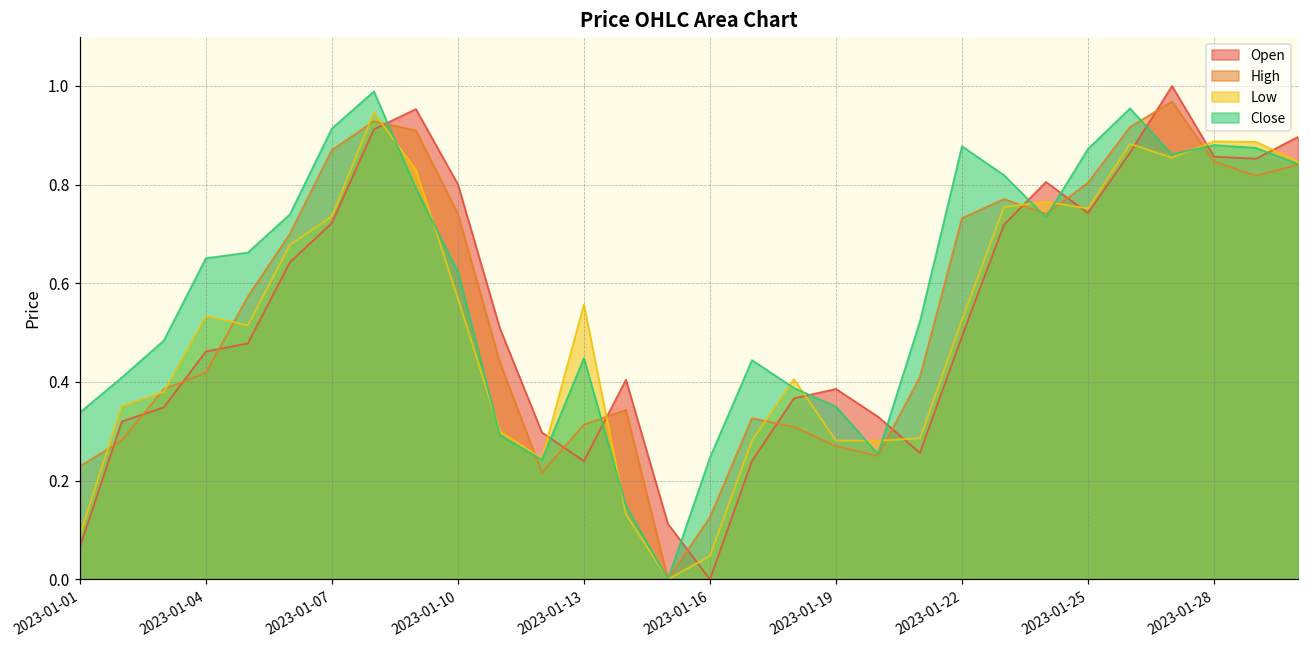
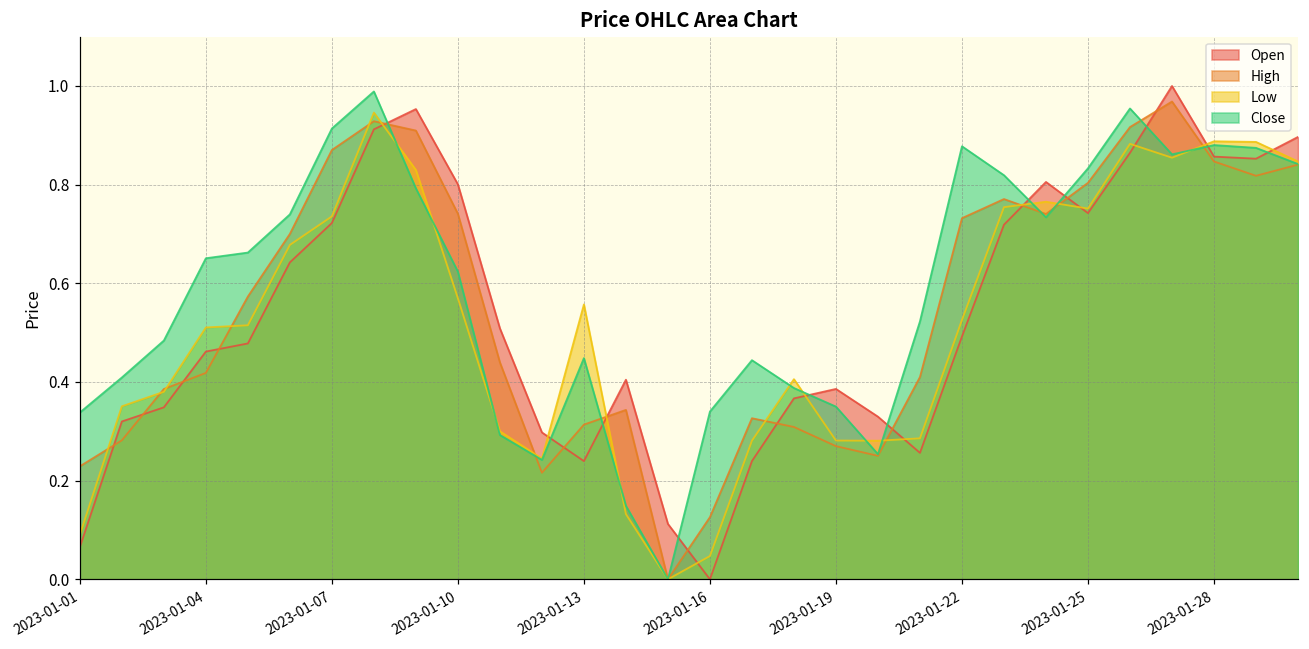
  {
    "Low": {
      "2023-01-01": 0.09,
-     "2023-01-04": 0.53,
+     "2023-01-04": 0.51,
      "2023-01-07": 0.74,
      "2023-01-10": 0.57,
      "2023-01-13": 0.56,
      "2023-01-16": 0.05,
      "2023-01-19": 0.28,
      "2023-01-22": 0.53,
      "2023-01-25": 0.75,
      "2023-01-28": 0.89
    },
    "Close": {
      "2023-01-01": 0.34,
      "2023-01-04": 0.65,
      "2023-01-07": 0.91,
      "2023-01-10": 0.62,
      "2023-01-13": 0.45,
-     "2023-01-16": 0.25,
+     "2023-01-16": 0.34,
      "2023-01-19": 0.35,
      "2023-01-22": 0.88,
-     "2023-01-25": 0.87,
+     "2023-01-25": 0.83,
      "2023-01-28": 0.88
    }
  }
